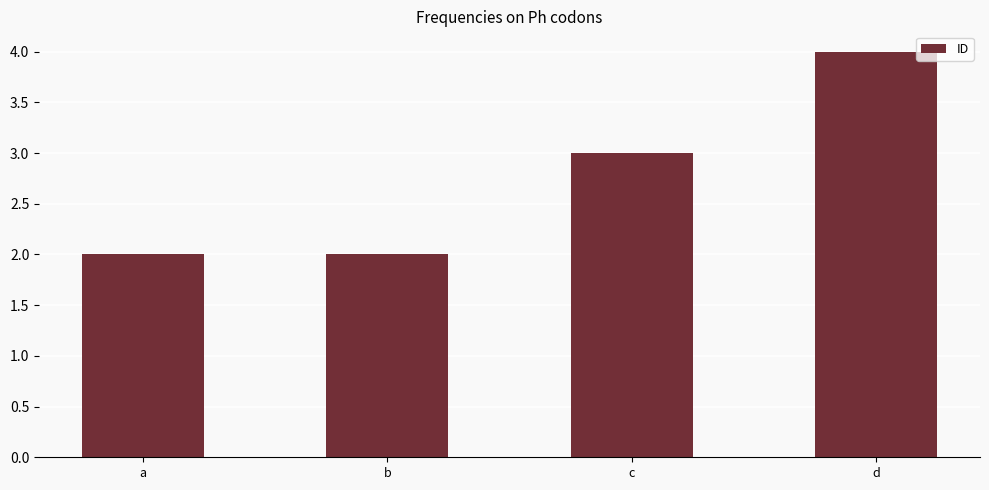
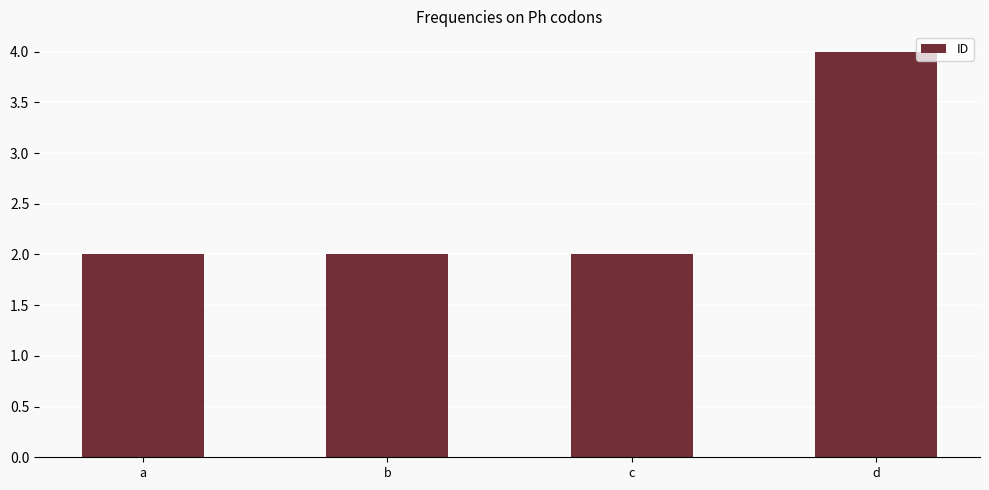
  {
    "a": 2,
    "b": 2,
-   "c": 3,
+   "c": 2,
    "d": 4
  }
